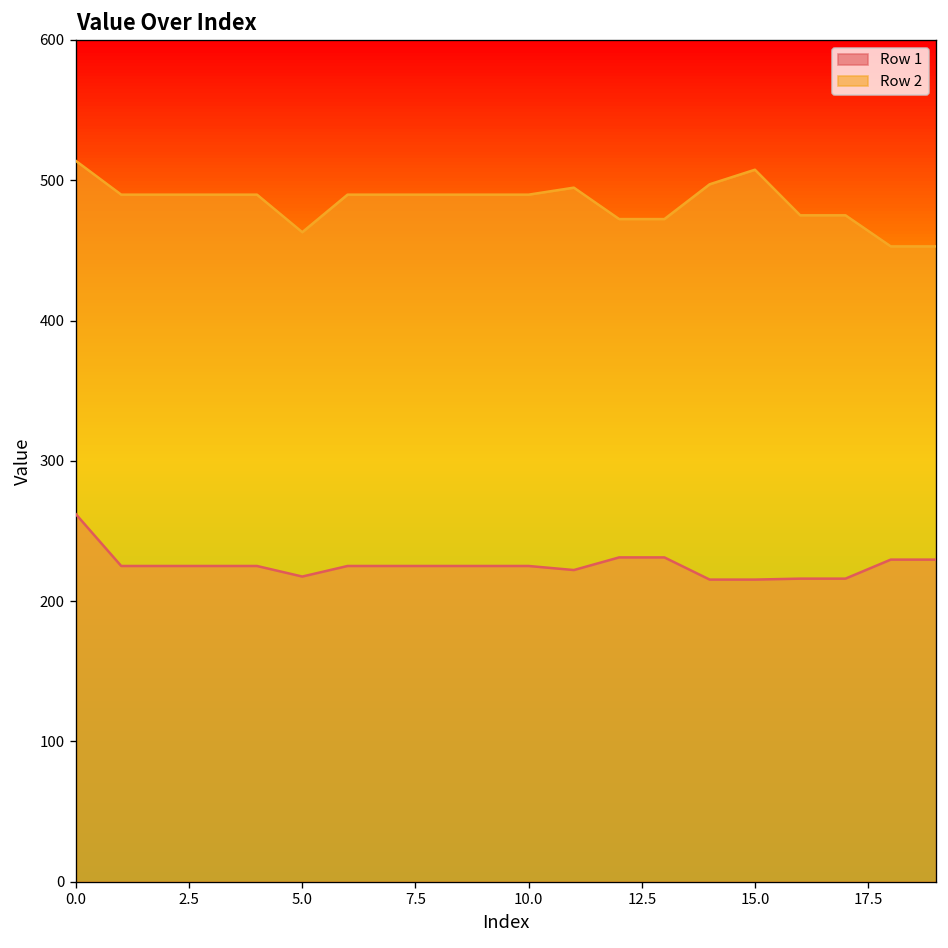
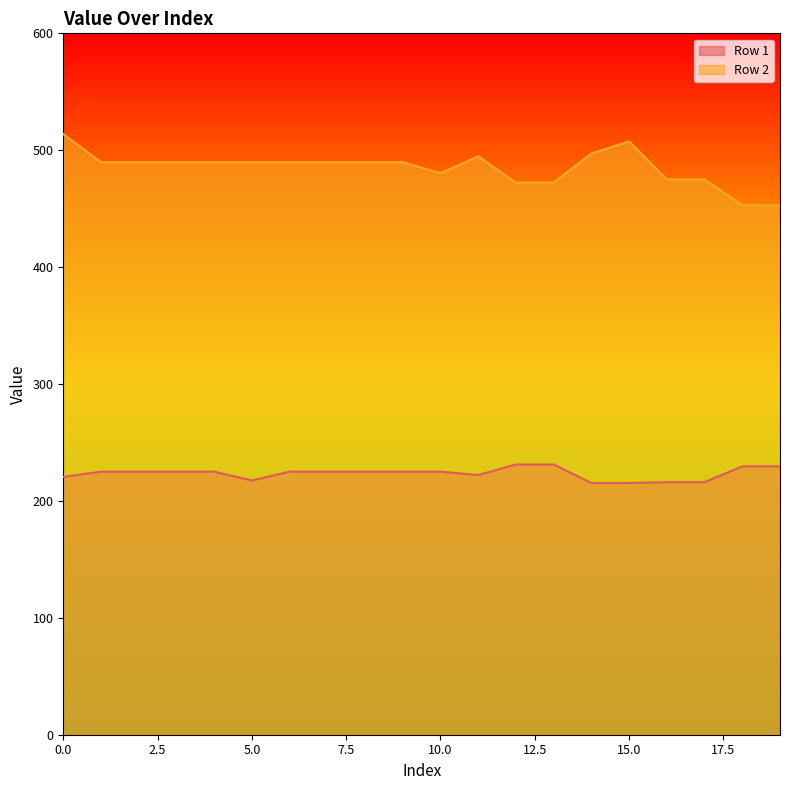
  {
    "Row 1": {
-     "0.0": 262,
+     "0.0": 221,
      "5.0": 218,
      "10.0": 225,
      "15.0": 215
    },
    "Row 2": {
      "0.0": 514,
-     "5.0": 463,
-     "10.0": 490,
+     "5.0": 490,
+     "10.0": 480,
      "15.0": 508
    }
  }
